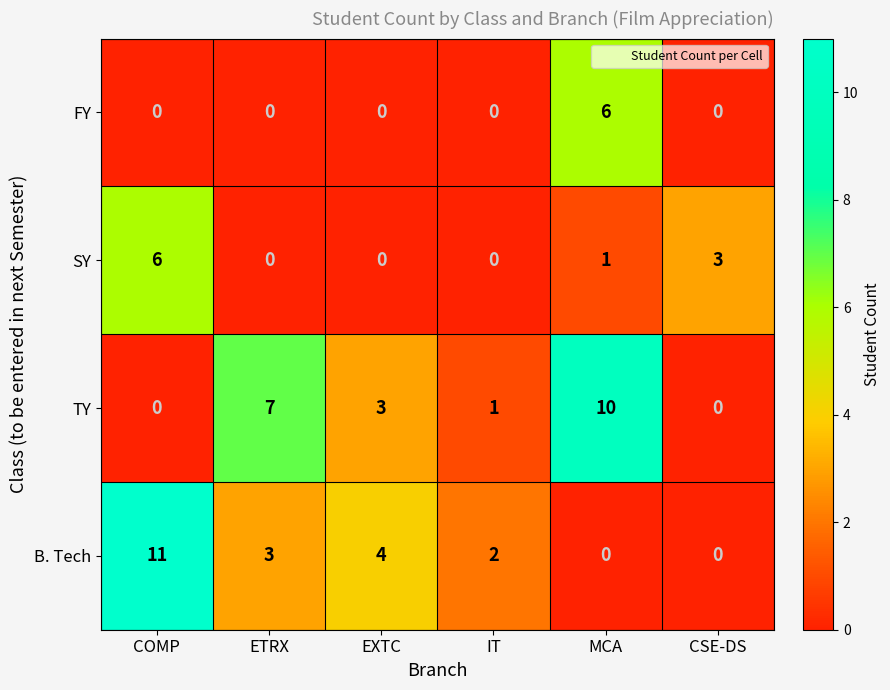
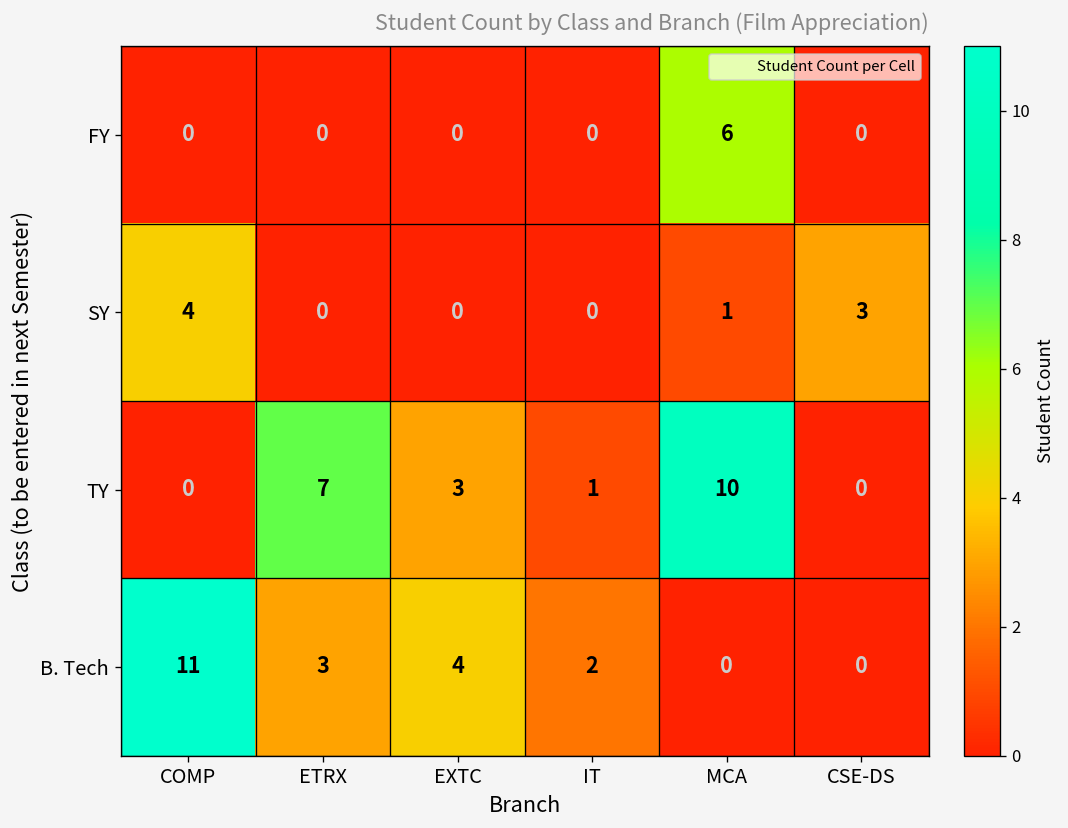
  {
    "FY": {
      "COMP": 0,
      "ETRX": 0,
      "EXTC": 0,
      "IT": 0,
      "MCA": 6,
      "CSE-DS": 0
    },
    "SY": {
-     "COMP": 6,
+     "COMP": 4,
      "ETRX": 0,
      "EXTC": 0,
      "IT": 0,
      "MCA": 1,
      "CSE-DS": 3
    },
    "TY": {
      "COMP": 0,
      "ETRX": 7,
      "EXTC": 3,
      "IT": 1,
      "MCA": 10,
      "CSE-DS": 0
    },
    "B. Tech": {
      "COMP": 11,
      "ETRX": 3,
      "EXTC": 4,
      "IT": 2,
      "MCA": 0,
      "CSE-DS": 0
    }
  }
